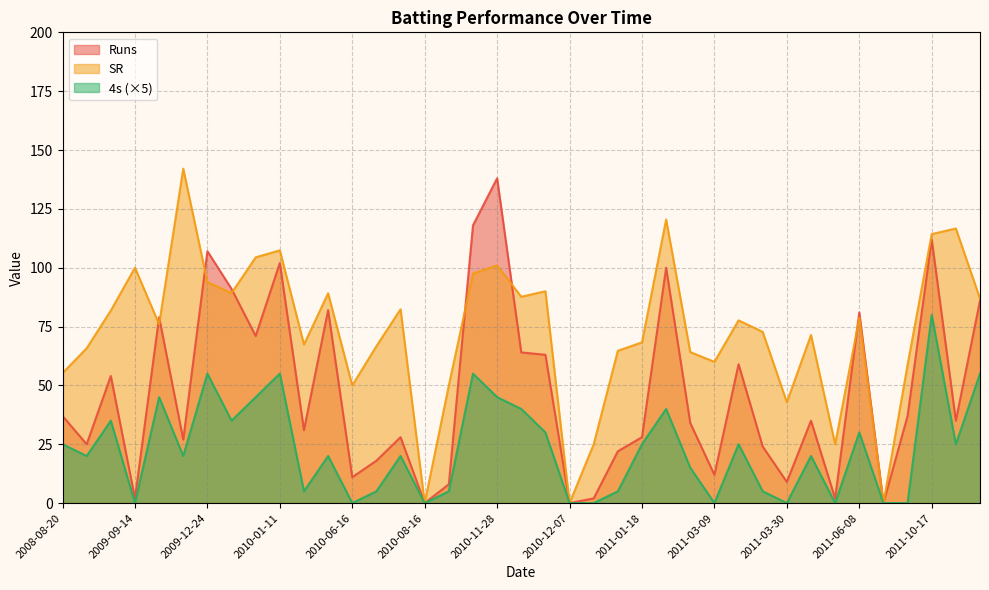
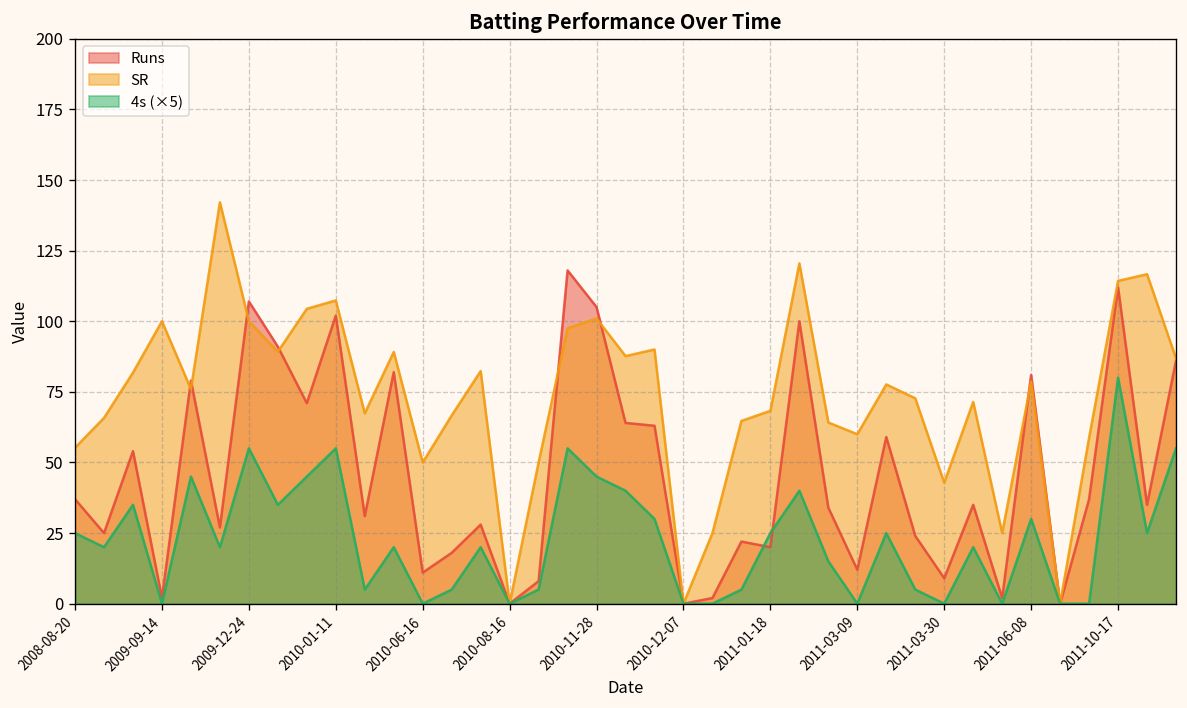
  {
    "Runs": {
      "2008-08-20": 37,
      "2009-09-14": 2,
      "2009-12-24": 107,
      "2010-01-11": 102,
      "2010-06-16": 11,
-     "2010-11-28": 138,
-     "2011-01-18": 28,
+     "2010-11-28": 105,
+     "2011-01-18": 20,
      "2011-03-09": 12,
      "2011-03-30": 9,
      "2011-06-08": 81,
      "2011-10-17": 112
    },
    "SR": {
      "2008-08-20": 55,
      "2009-09-14": 100,
-     "2009-12-24": 94,
+     "2009-12-24": 100,
      "2010-01-11": 107,
      "2010-06-16": 50,
      "2010-11-28": 101,
      "2011-01-18": 68,
      "2011-03-09": 60,
      "2011-03-30": 43,
      "2011-06-08": 79,
      "2011-10-17": 114
    },
    "4s (×5)": {
      "2008-08-20": 25,
      "2009-09-14": 0,
      "2009-12-24": 55,
      "2010-01-11": 55,
      "2010-06-16": 0,
      "2010-11-28": 45,
      "2011-01-18": 25,
      "2011-03-09": 0,
      "2011-03-30": 0,
      "2011-06-08": 30,
      "2011-10-17": 80
    }
  }
